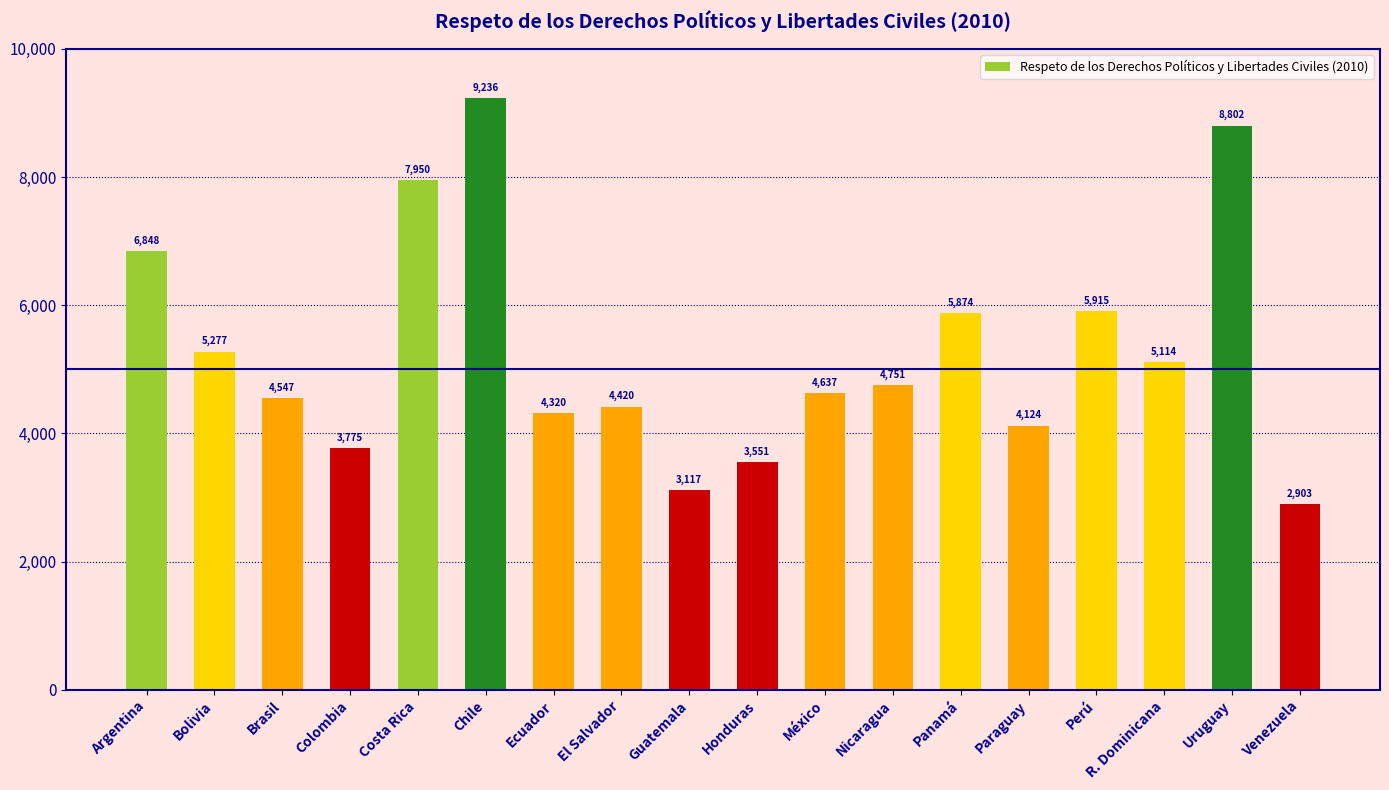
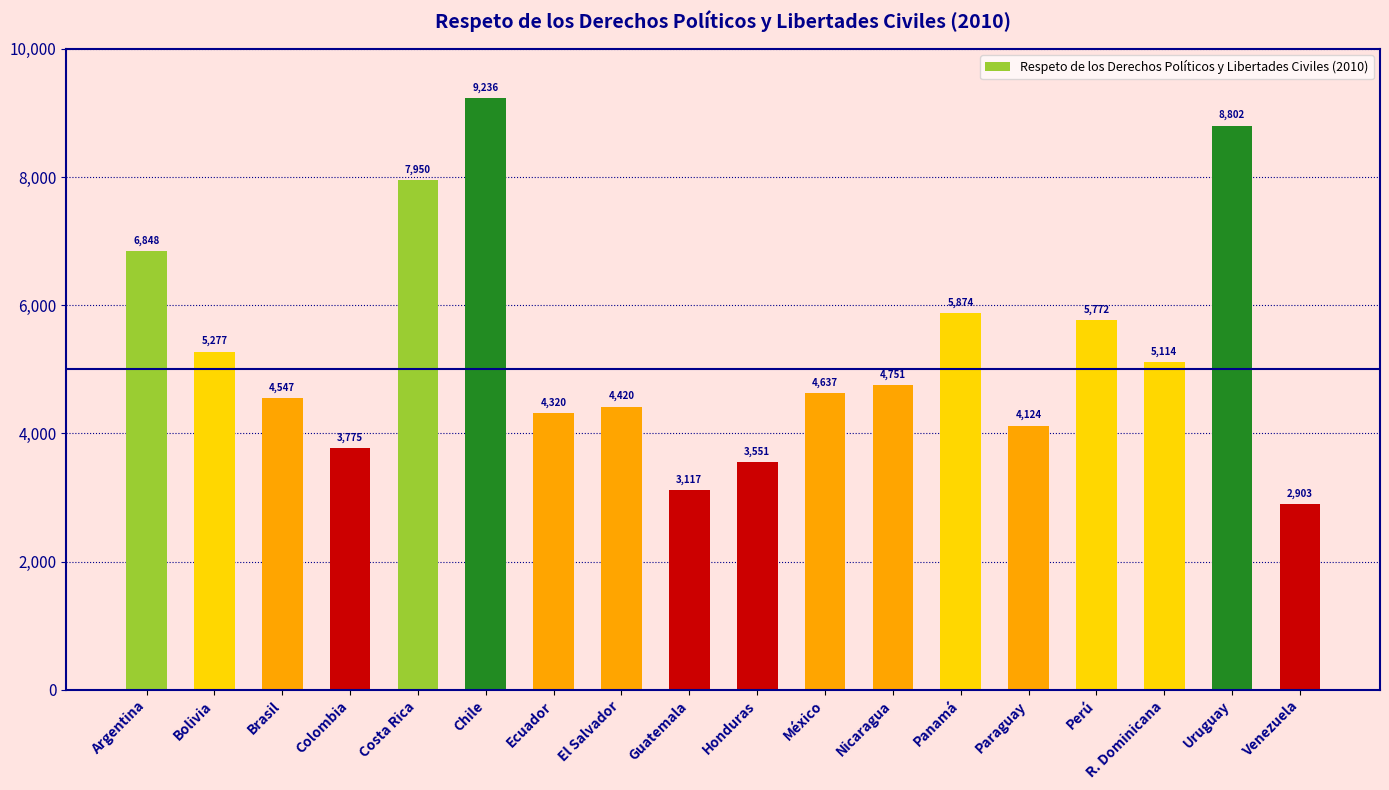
  {
    "Argentina": "6,848",
    "Bolivia": "5,277",
    "Brasil": "4,547",
    "Colombia": "3,775",
    "Costa Rica": "7,950",
    "Chile": "9,236",
    "Ecuador": "4,320",
    "El Salvador": "4,420",
    "Guatemala": "3,117",
    "Honduras": "3,551",
    "México": "4,637",
    "Nicaragua": "4,751",
    "Panamá": "5,874",
    "Paraguay": "4,124",
-   "Perú": "5,915",
+   "Perú": "5,772",
    "R. Dominicana": "5,114",
    "Uruguay": "8,802",
    "Venezuela": "2,903"
  }
